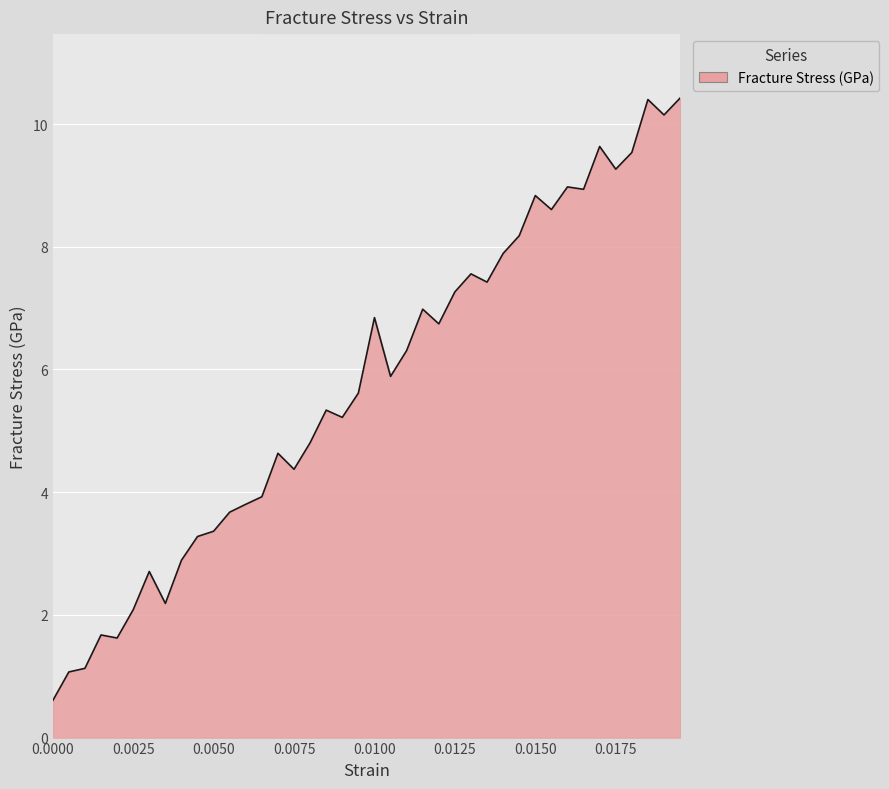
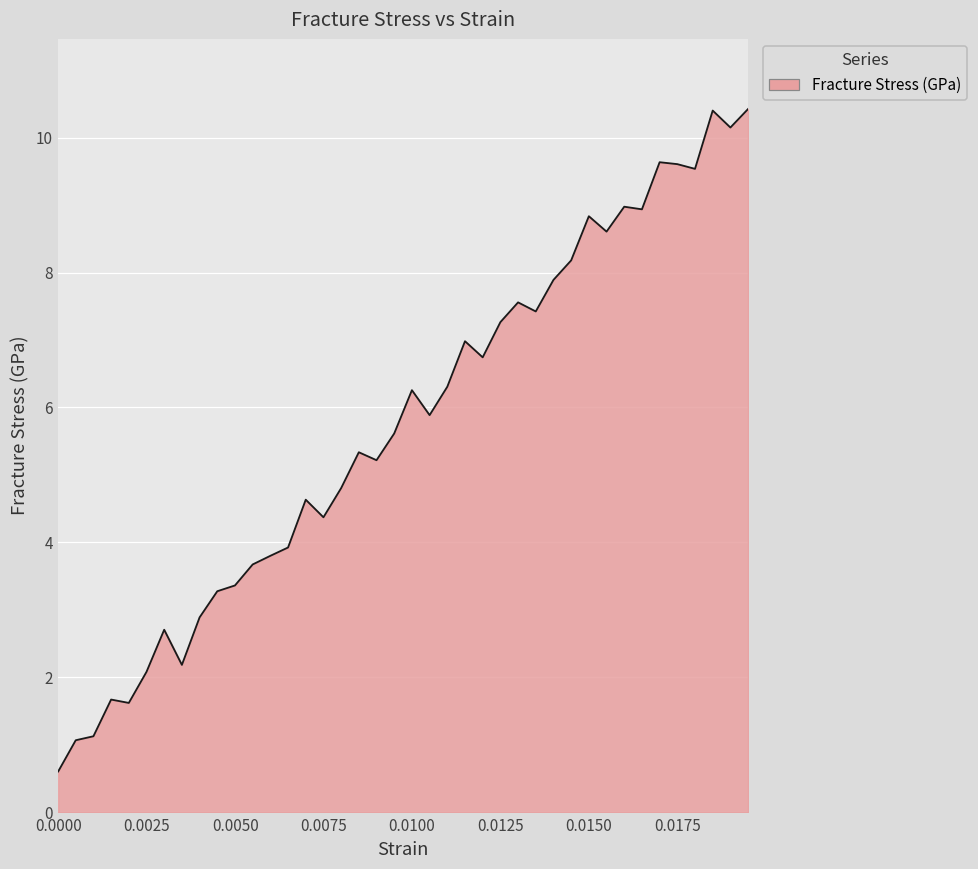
  {
    "0.0000": 0.6,
    "0.0025": 2.1,
    "0.0050": 3.4,
    "0.0075": 4.4,
-   "0.0100": 6.8,
+   "0.0100": 6.3,
    "0.0125": 7.3,
    "0.0150": 8.8,
-   "0.0175": 9.3
+   "0.0175": 9.6
  }
